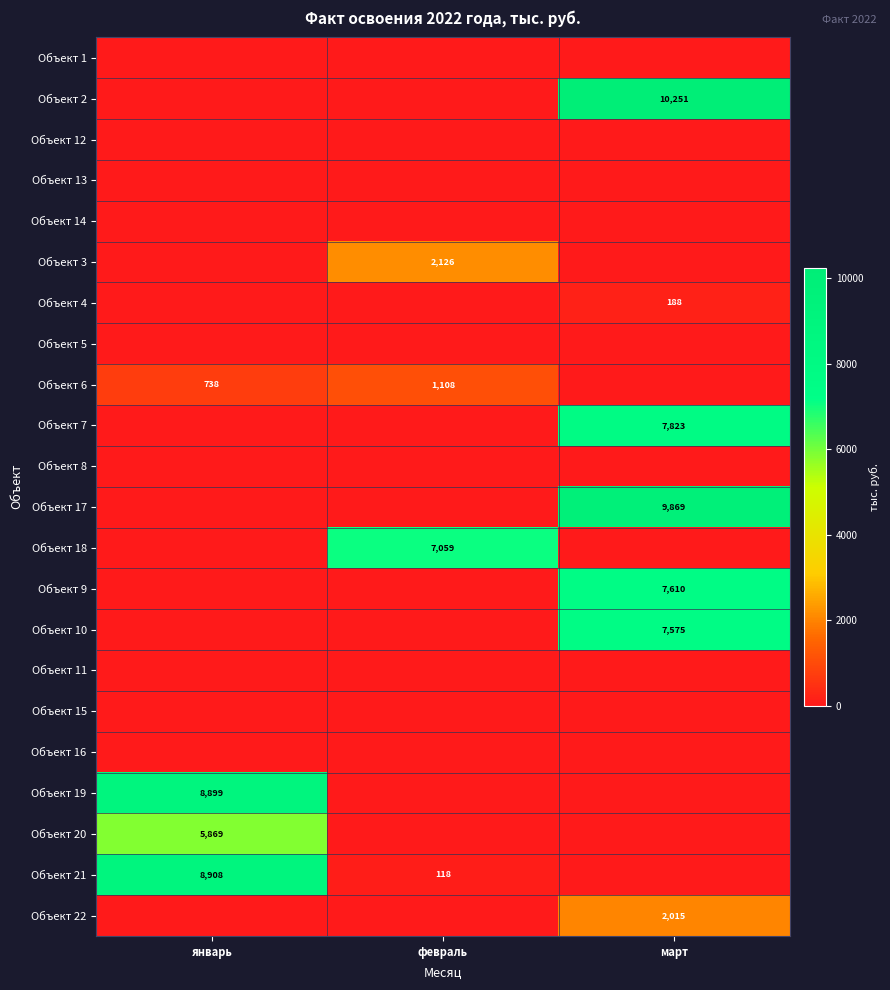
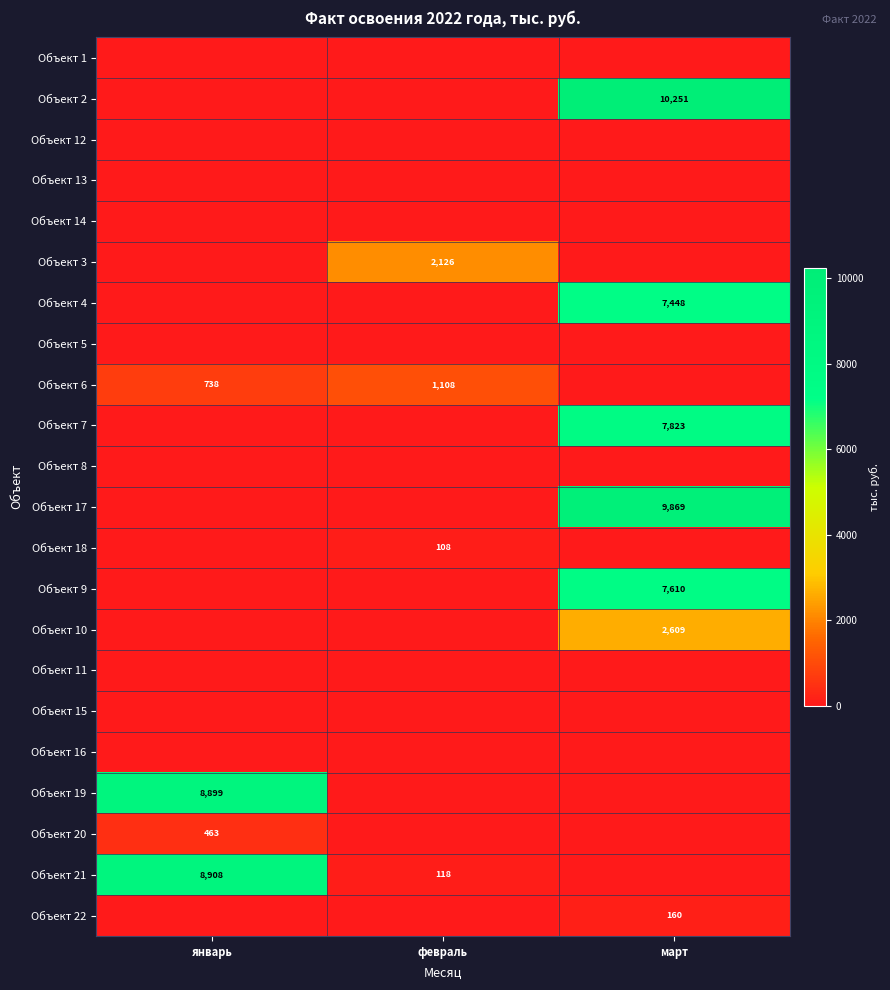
  {
    "Объект 2": {
      "март": "10,251"
    },
    "Объект 3": {
      "февраль": "2,126"
    },
    "Объект 4": {
-     "март": "188"
+     "март": "7,448"
    },
    "Объект 6": {
      "январь": "738",
      "февраль": "1,108"
    },
    "Объект 7": {
      "март": "7,823"
    },
    "Объект 17": {
      "март": "9,869"
    },
    "Объект 18": {
-     "февраль": "7,059"
+     "февраль": "108"
    },
    "Объект 9": {
      "март": "7,610"
    },
    "Объект 10": {
-     "март": "7,575"
+     "март": "2,609"
    },
    "Объект 19": {
      "январь": "8,899"
    },
    "Объект 20": {
-     "январь": "5,869"
+     "январь": "463"
    },
    "Объект 21": {
      "январь": "8,908",
      "февраль": "118"
    },
    "Объект 22": {
-     "март": "2,015"
+     "март": "160"
    }
  }
